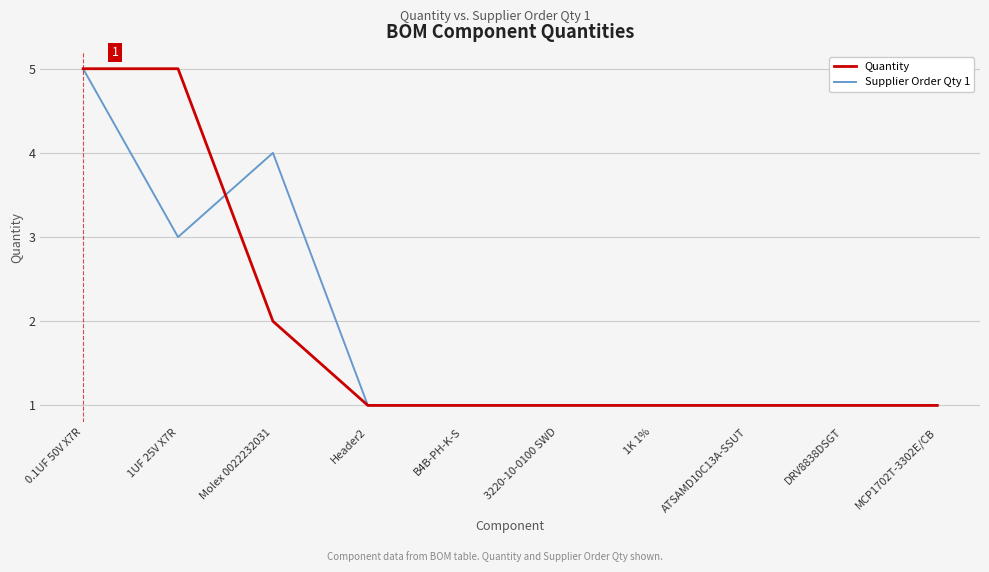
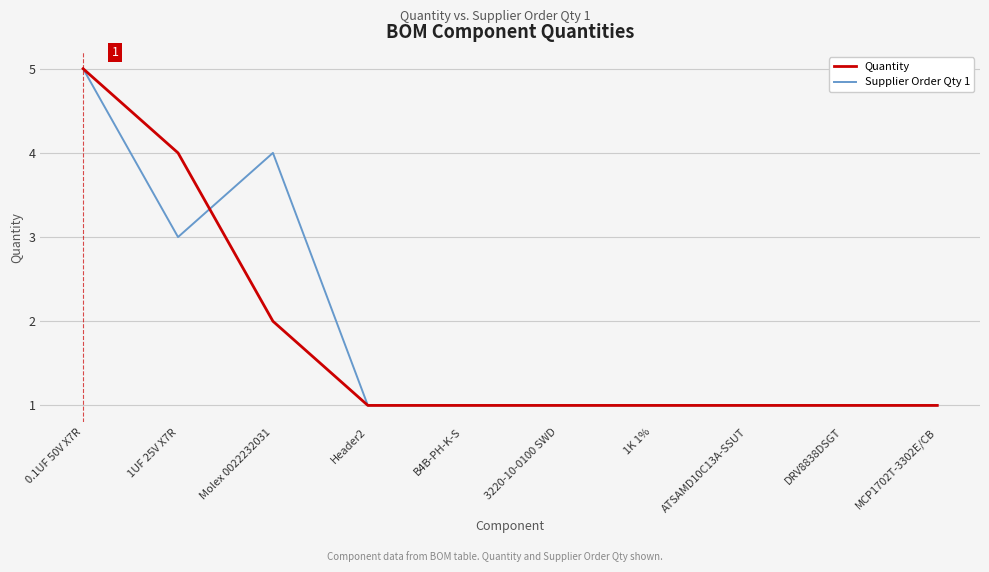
  {
    "Quantity": {
-     "1UF 25V X7R": 5,
+     "1UF 25V X7R": 4,
      "Molex 0022232031": 2
    },
    "Supplier Order Qty 1": {
      "1UF 25V X7R": 3,
      "Molex 0022232031": 4
    }
  }
